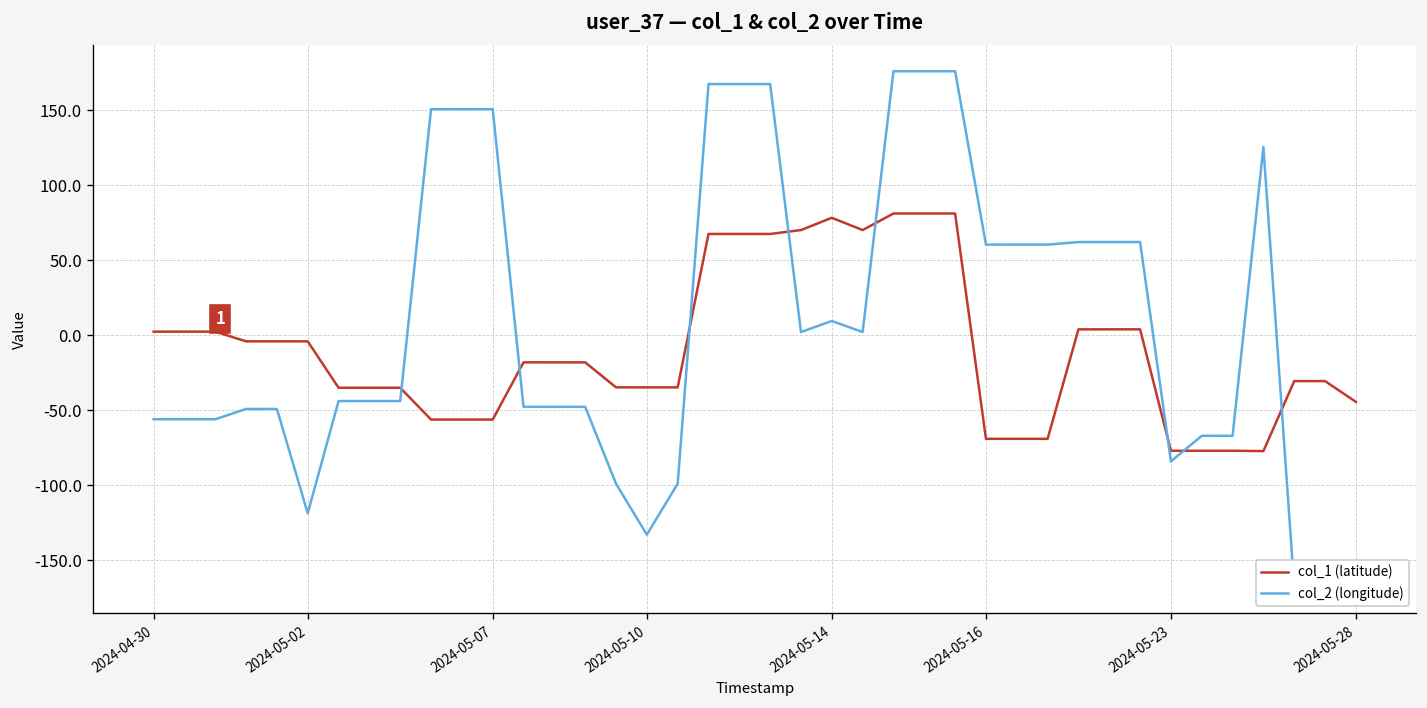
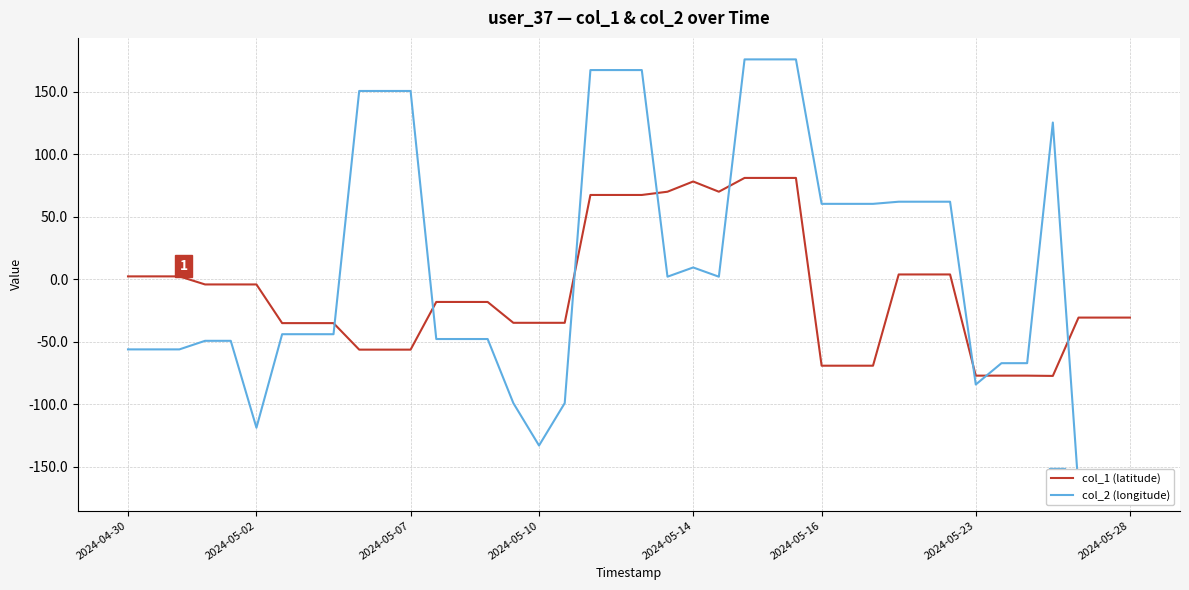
  {
    "col_1 (latitude)": {
      "2024-04-30": 2,
      "2024-05-02": -4,
      "2024-05-07": -56,
      "2024-05-10": -35,
      "2024-05-14": 78,
      "2024-05-16": -69,
      "2024-05-23": -77,
-     "2024-05-28": -44
+     "2024-05-28": -31
    },
    "col_2 (longitude)": {
      "2024-04-30": -56,
      "2024-05-02": -119,
      "2024-05-07": 151,
      "2024-05-10": -133,
      "2024-05-14": 9,
      "2024-05-16": 60,
      "2024-05-23": -84
    }
  }
